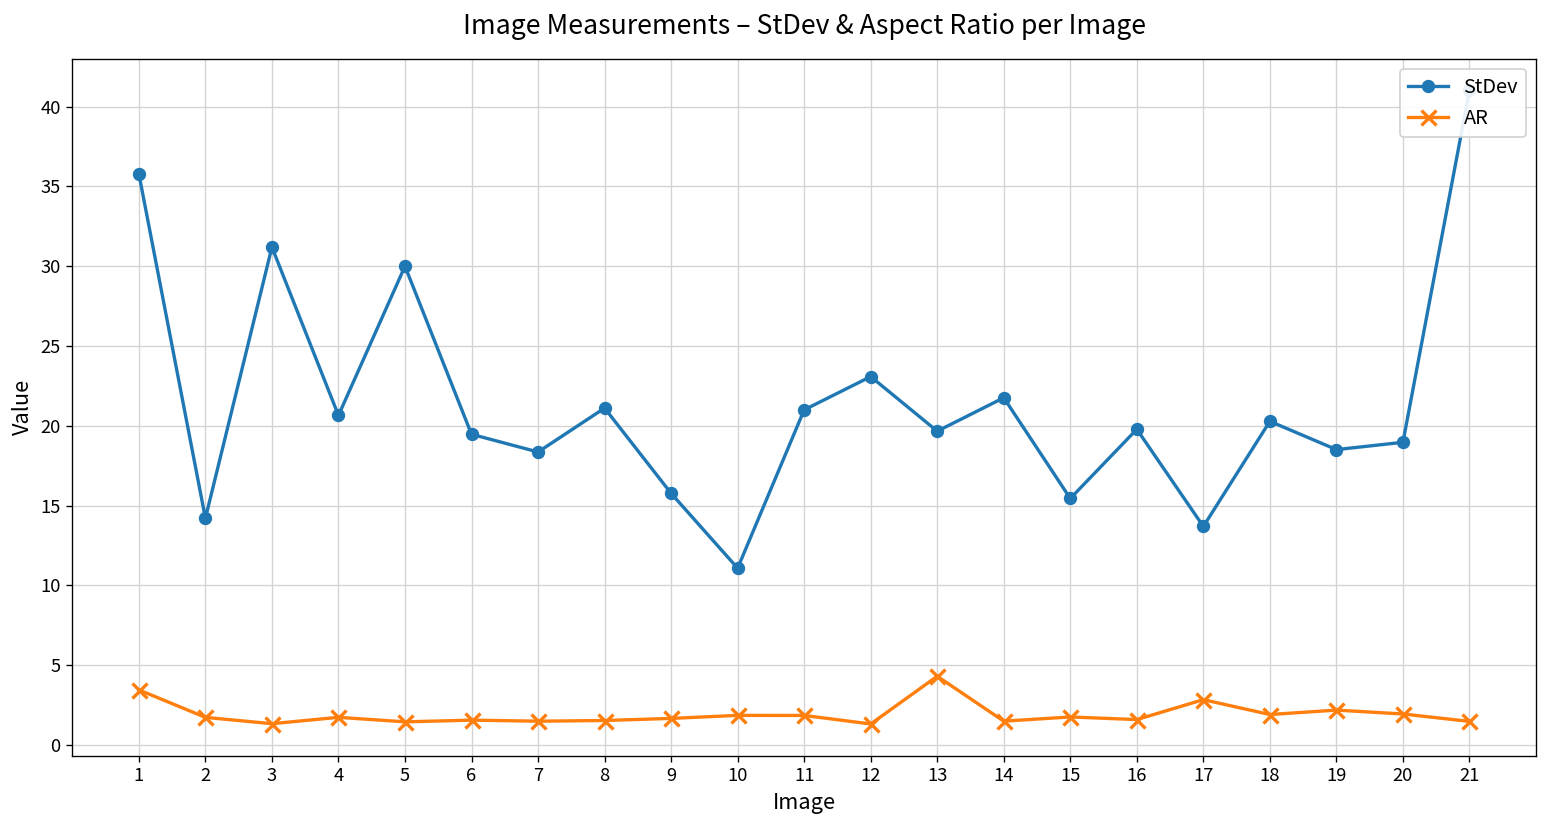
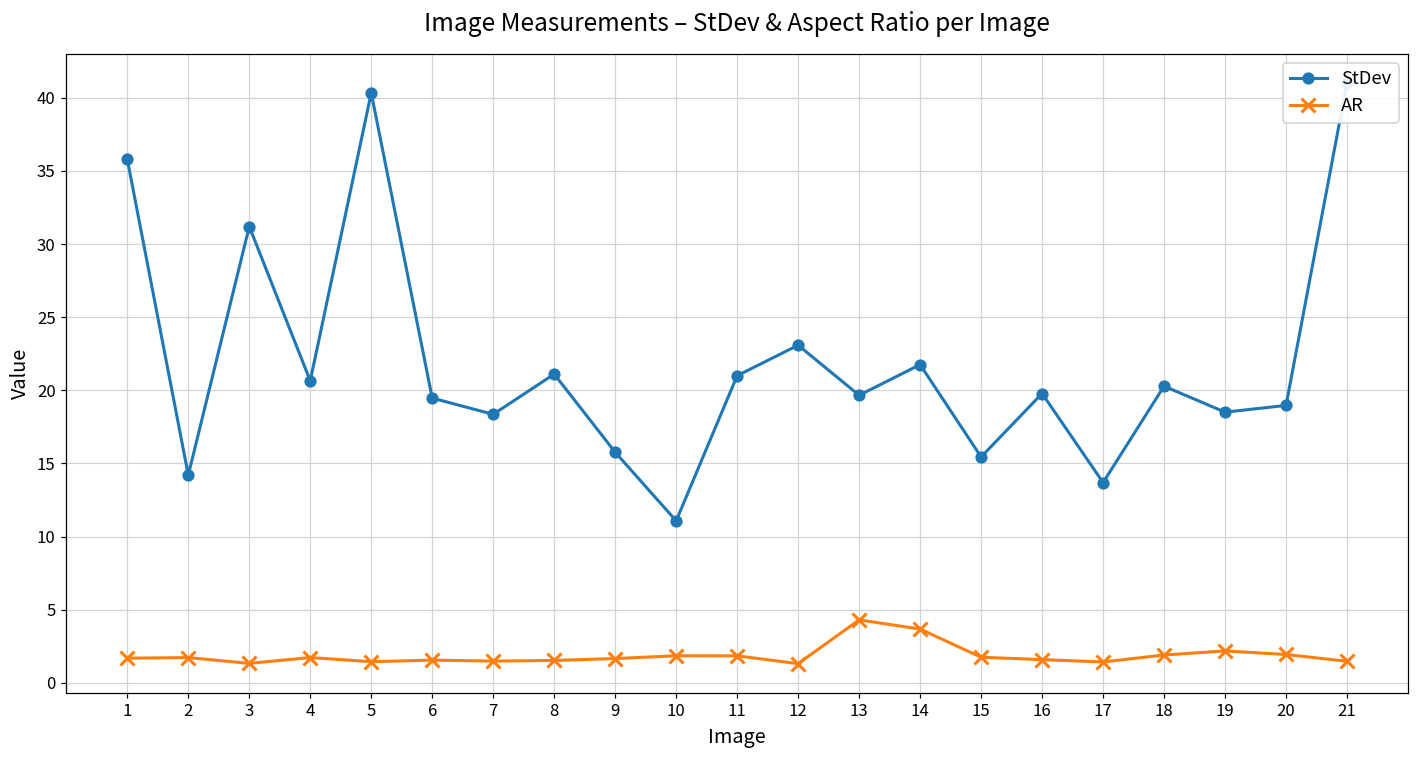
  {
    "StDev": {
      "1": 35.8,
      "2": 14.2,
      "3": 31.2,
      "4": 20.7,
-     "5": 30.0,
+     "5": 40.3,
      "6": 19.5,
      "7": 18.4,
      "8": 21.1,
      "9": 15.8,
      "10": 11.1,
      "11": 21.0,
      "12": 23.1,
      "13": 19.7,
      "14": 21.8,
      "15": 15.4,
      "16": 19.8,
      "17": 13.7,
      "18": 20.3,
      "19": 18.5,
      "20": 19.0
    },
    "AR": {
-     "1": 3.4,
+     "1": 1.7,
      "2": 1.7,
      "3": 1.3,
      "4": 1.7,
      "5": 1.4,
      "6": 1.6,
      "7": 1.5,
      "8": 1.5,
      "9": 1.7,
      "10": 1.9,
      "11": 1.8,
      "12": 1.3,
      "13": 4.3,
-     "14": 1.5,
+     "14": 3.7,
      "15": 1.8,
      "16": 1.6,
-     "17": 2.8,
+     "17": 1.4,
      "18": 1.9,
      "19": 2.2,
      "20": 1.9,
      "21": 1.5
    }
  }
